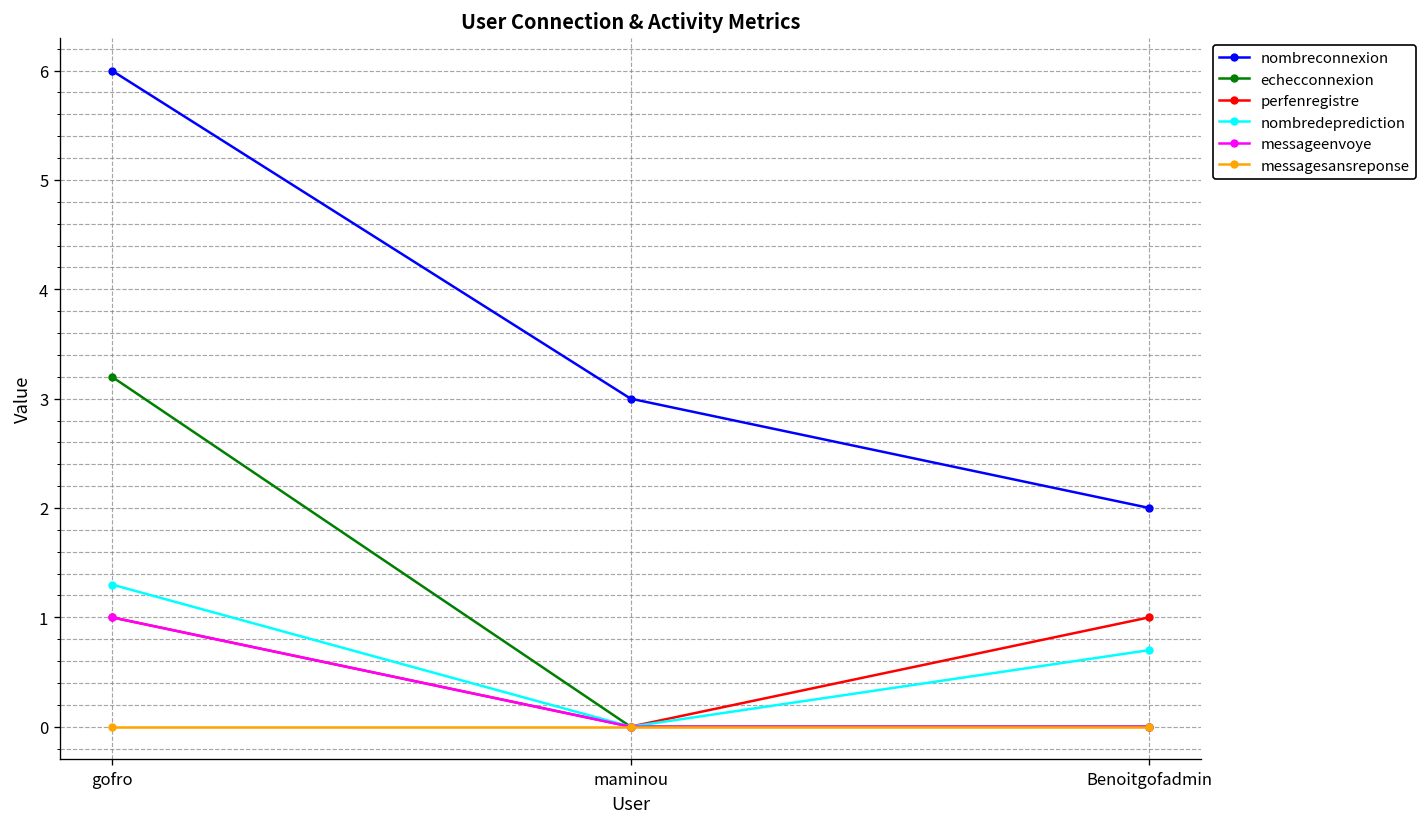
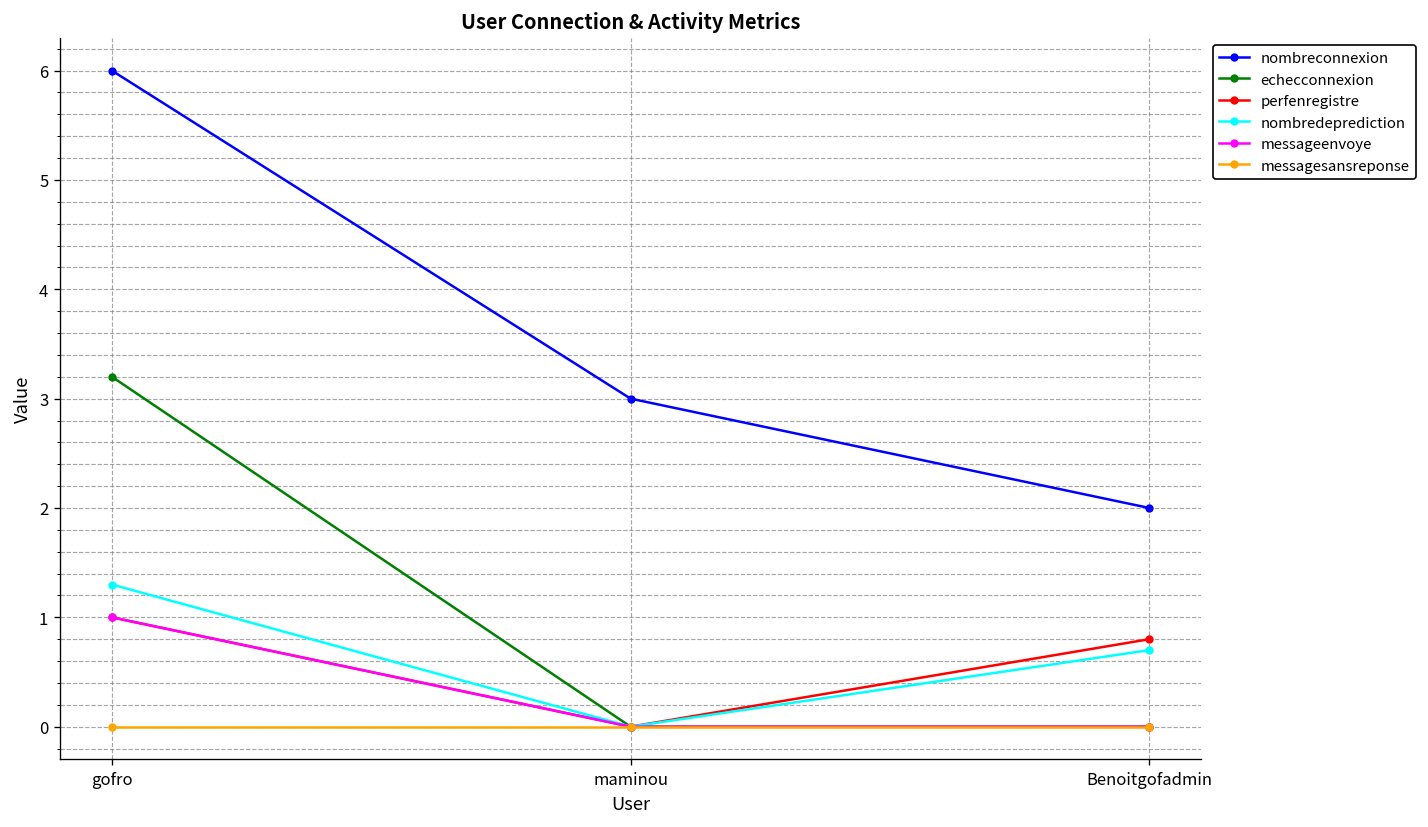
  {
    "nombreconnexion": {
      "gofro": 6.0,
      "maminou": 3.0,
      "Benoitgofadmin": 2.0
    },
    "echecconnexion": {
      "gofro": 3.2
    },
    "perfenregistre": {
-     "Benoitgofadmin": 1.0
+     "Benoitgofadmin": 0.8
    },
    "nombredeprediction": {
      "gofro": 1.3,
      "Benoitgofadmin": 0.7
    },
    "messagesansreponse": {
      "gofro": 0.0
    }
  }
